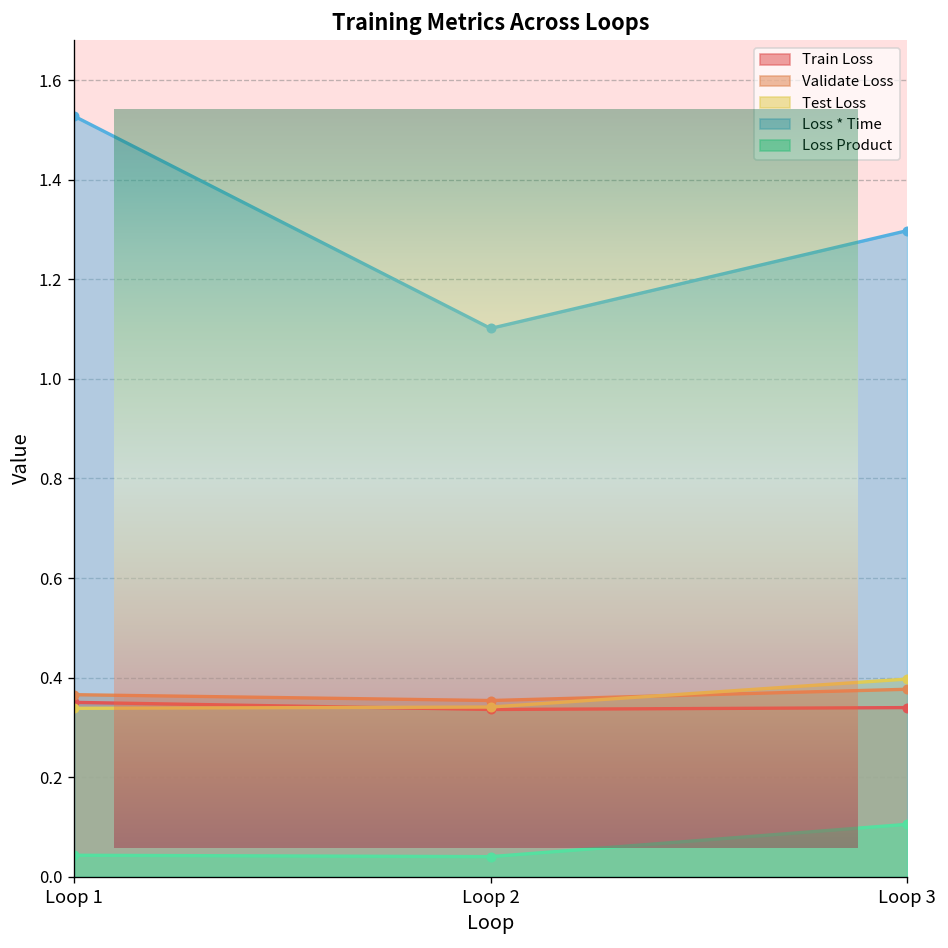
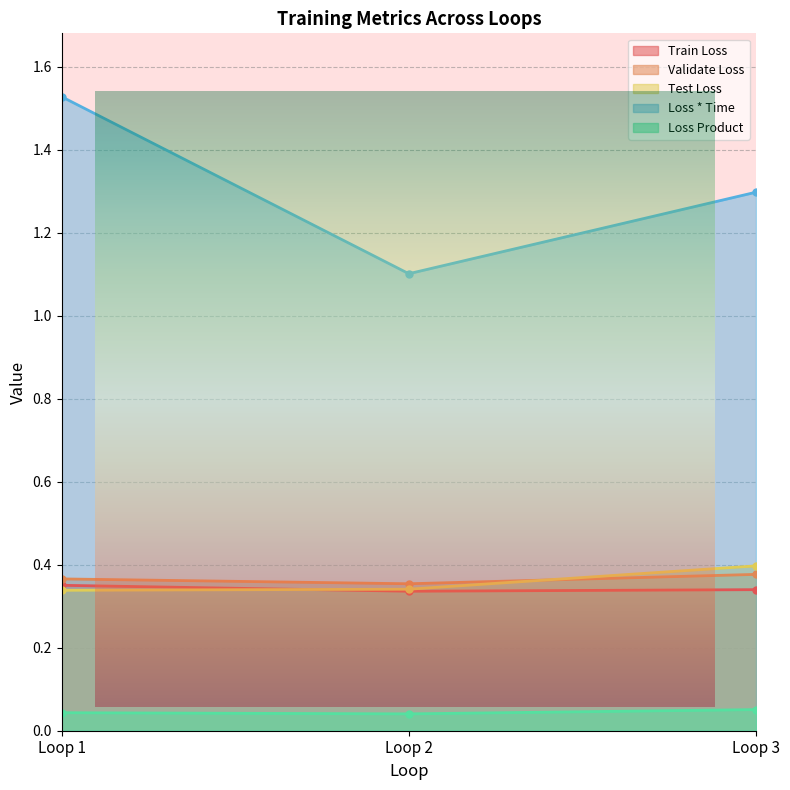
  {
    "Loss * Time": {
      "Loop 1": 1.53,
      "Loop 2": 1.10,
      "Loop 3": 1.30
    },
    "Loss Product": {
      "Loop 1": 0.04,
      "Loop 2": 0.04,
-     "Loop 3": 0.11
+     "Loop 3": 0.05
    }
  }
